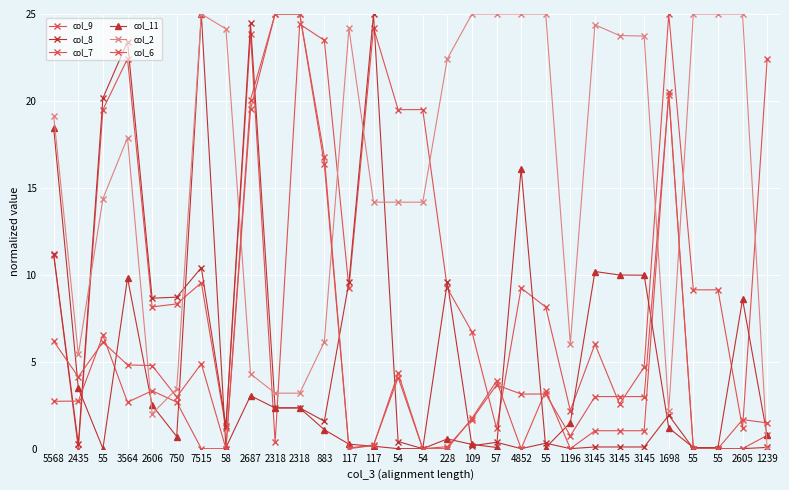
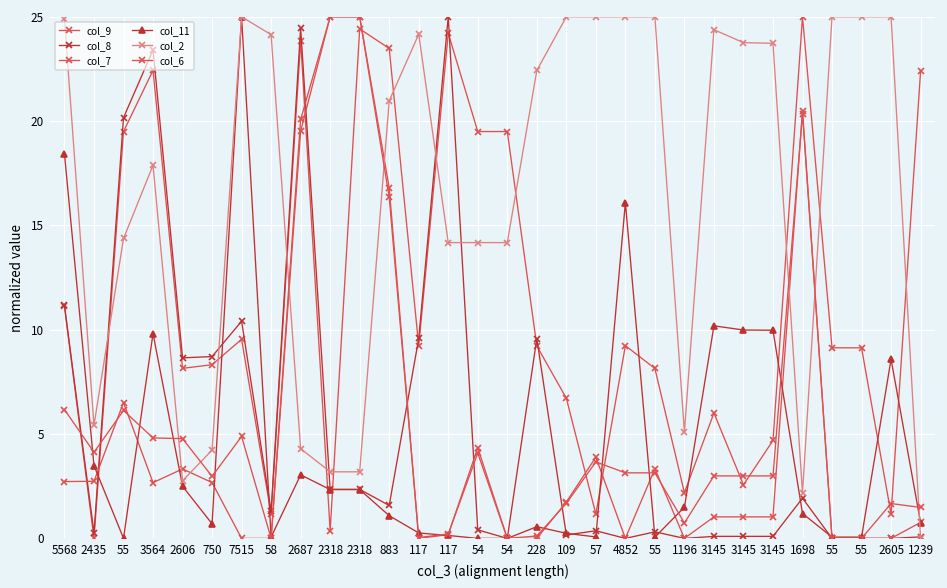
  {
    "col_2": {
-     "5568": 19.1,
+     "5568": 24.9,
      "2435": 5.4,
      "3564": 17.9,
-     "2606": 2.0,
-     "750": 3.4,
+     "2606": 2.8,
+     "750": 4.2,
      "58": 24.1,
      "2687": 4.3,
-     "883": 6.1,
+     "883": 21.0,
      "228": 22.4,
      "109": 25.0,
      "57": 25.0,
      "4852": 25.0,
-     "1196": 6.0,
+     "1196": 5.1,
      "1698": 2.2,
      "2605": 25.0
    }
  }
